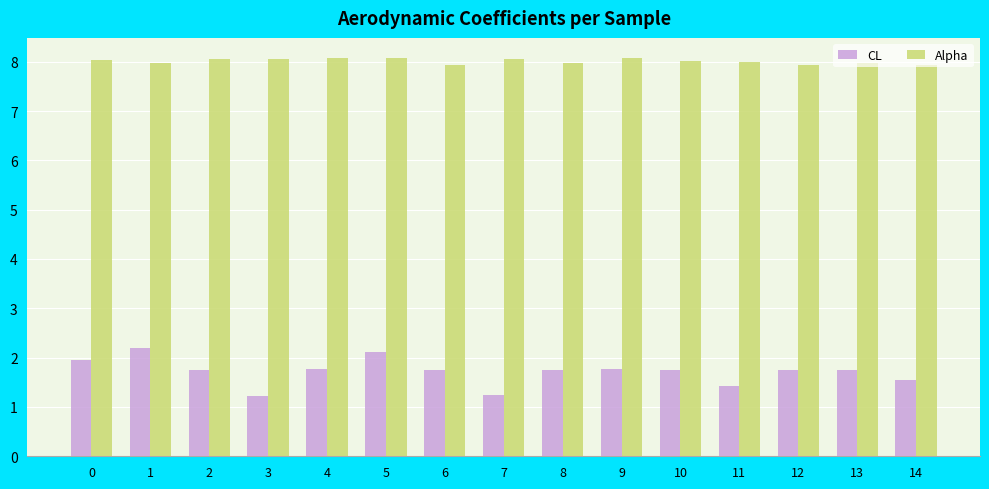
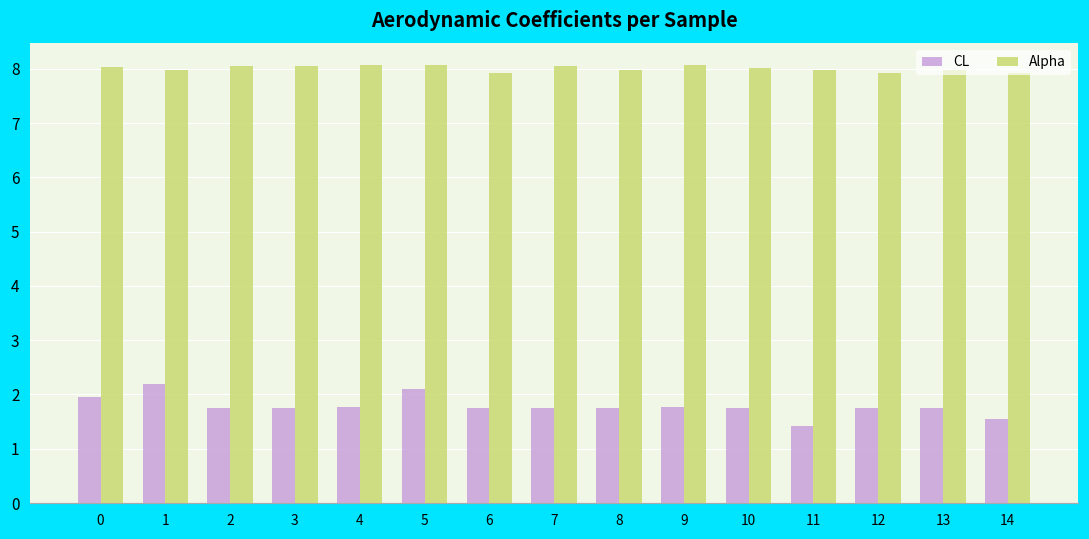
  {
    "CL": {
      "0": 1.9,
      "1": 2.2,
      "2": 1.8,
-     "3": 1.2,
+     "3": 1.8,
      "4": 1.8,
      "5": 2.1,
      "6": 1.7,
-     "7": 1.2,
+     "7": 1.8,
      "8": 1.7,
      "9": 1.8,
      "10": 1.8,
      "11": 1.4,
      "12": 1.7,
      "13": 1.7,
      "14": 1.6
    },
    "Alpha": {
      "0": 8.0,
      "1": 8.0,
      "2": 8.1,
      "3": 8.1,
      "4": 8.1,
      "5": 8.1,
      "6": 7.9,
      "7": 8.0,
      "8": 8.0,
      "9": 8.1,
      "10": 8.0,
      "11": 8.0,
      "12": 7.9
    }
  }
